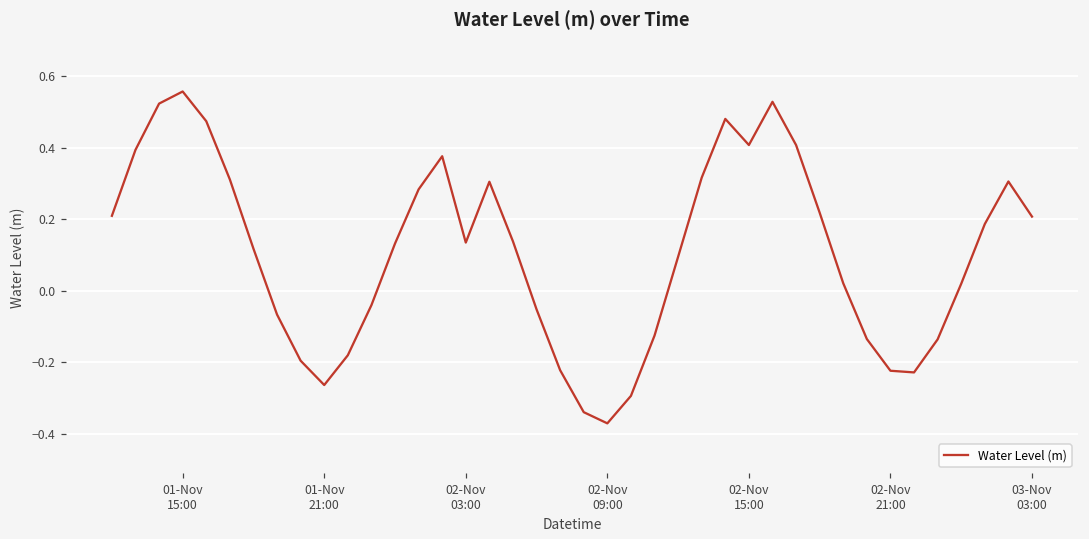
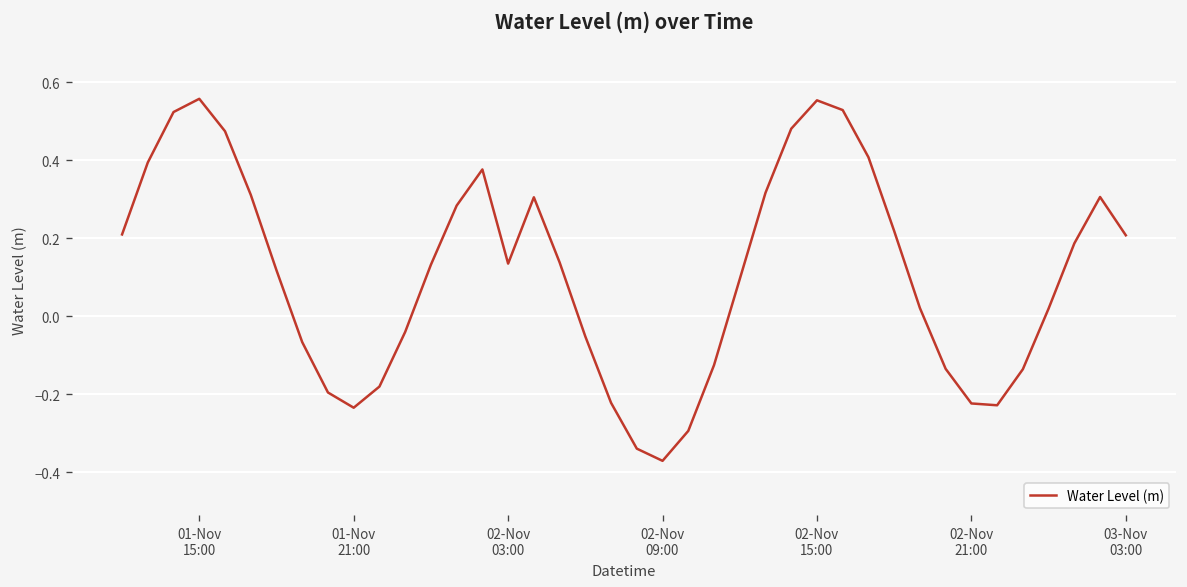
  {
    "01-Nov 15:00": 0.56,
-   "01-Nov 21:00": -0.26,
+   "01-Nov 21:00": -0.23,
    "02-Nov 03:00": 0.13,
    "02-Nov 09:00": -0.37,
-   "02-Nov 15:00": 0.41,
+   "02-Nov 15:00": 0.55,
    "02-Nov 21:00": -0.22,
    "03-Nov 03:00": 0.21
  }
